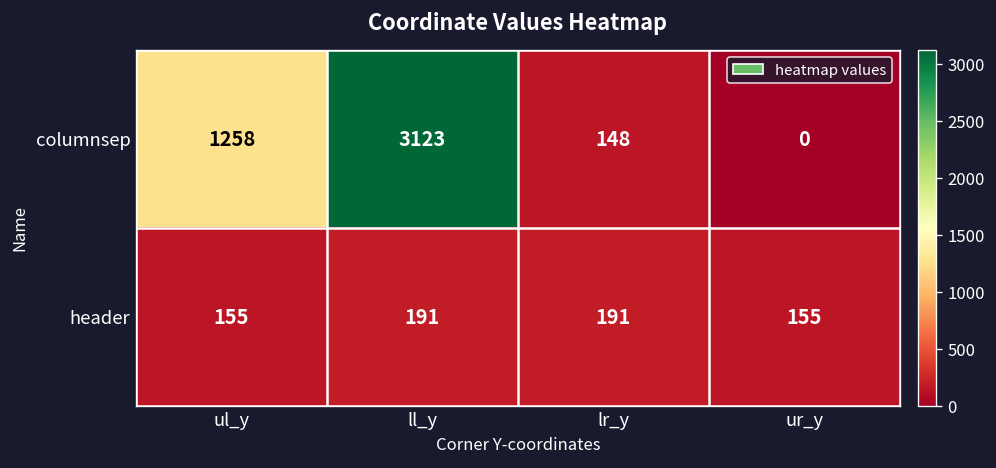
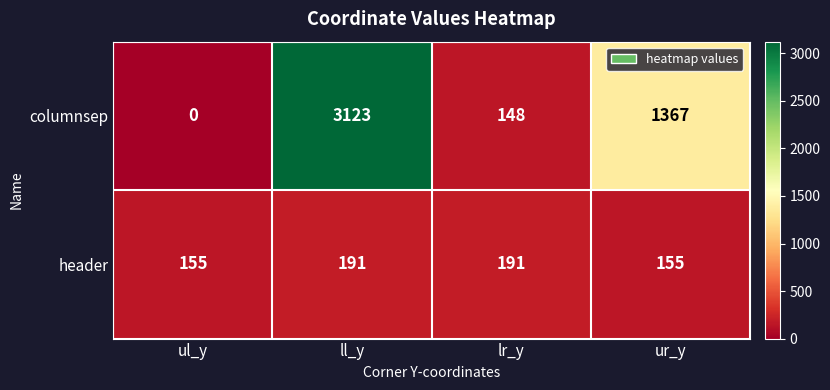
  {
    "columnsep": {
-     "ul_y": 1258,
+     "ul_y": 0,
      "ll_y": 3123,
      "lr_y": 148,
-     "ur_y": 0
+     "ur_y": 1367
    },
    "header": {
      "ul_y": 155,
      "ll_y": 191,
      "lr_y": 191,
      "ur_y": 155
    }
  }
